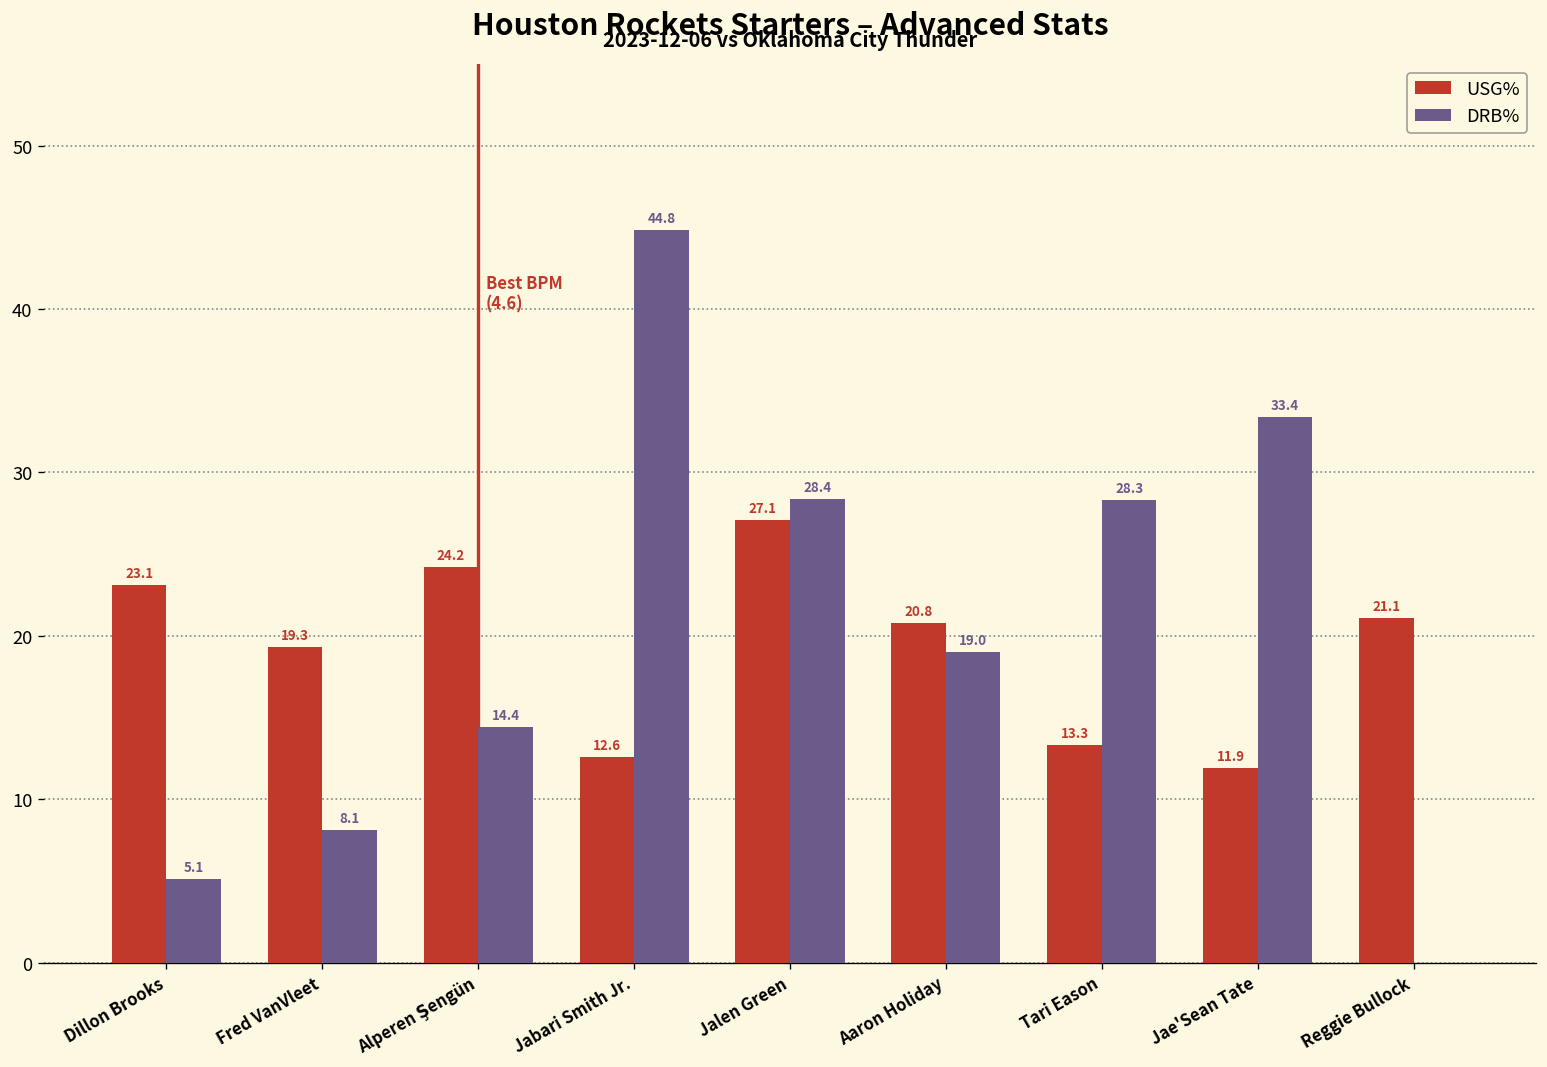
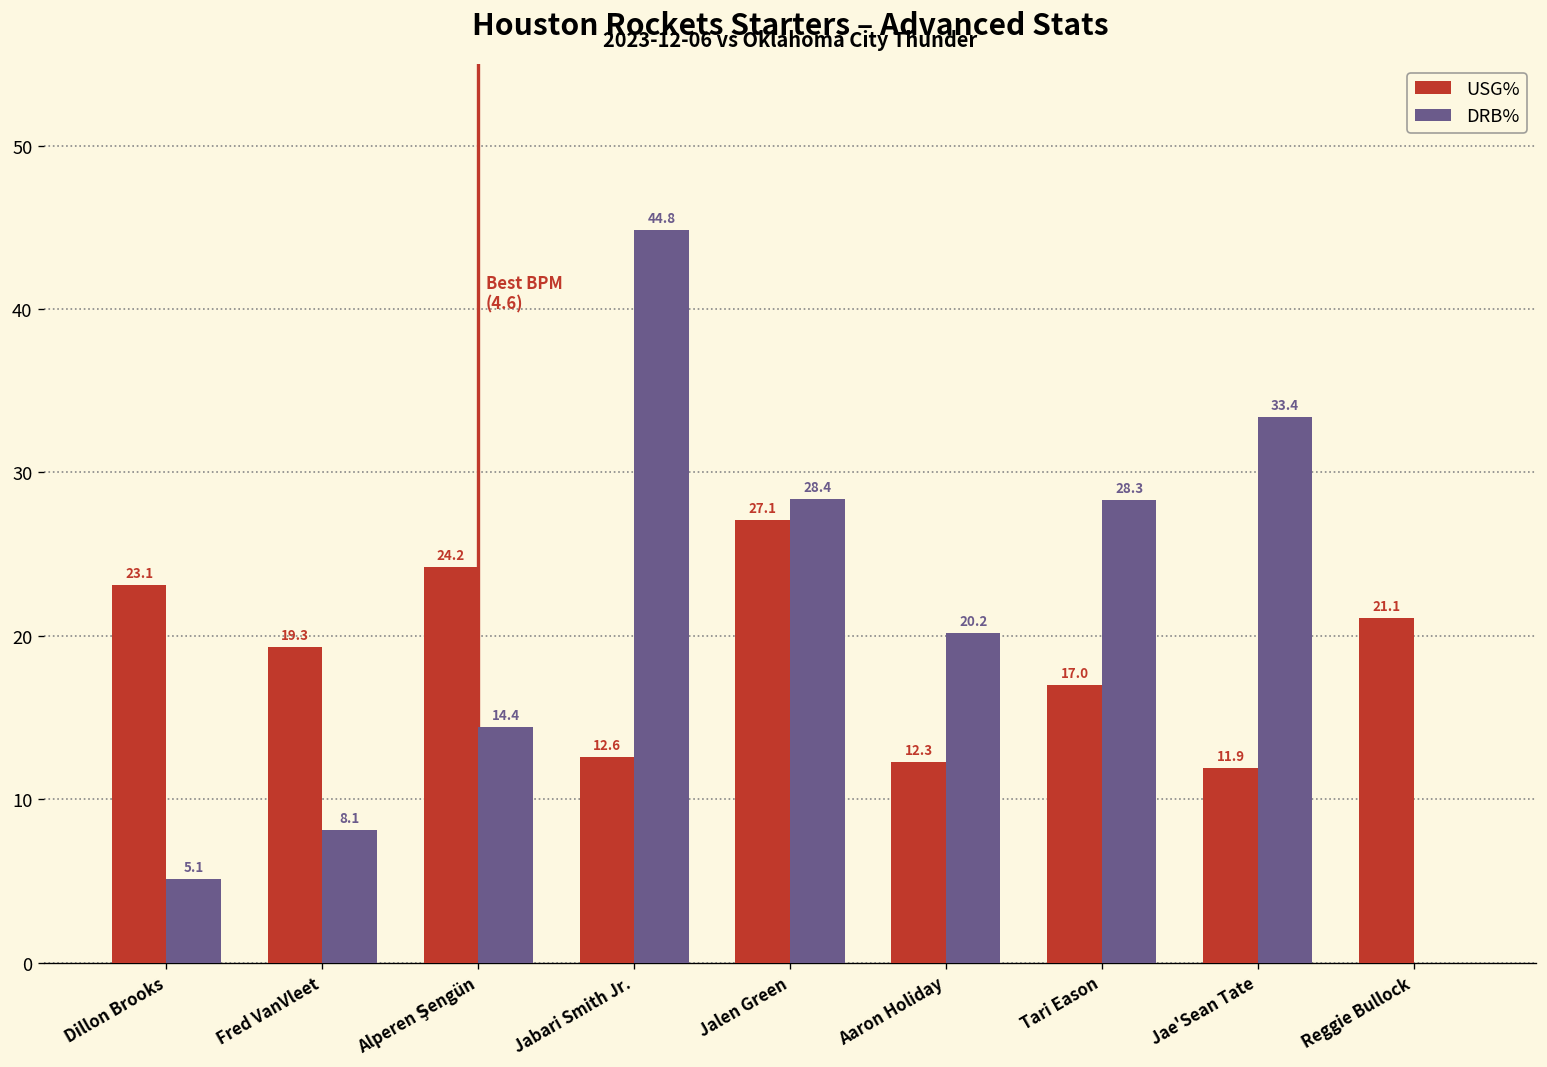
  {
    "USG%": {
      "Dillon Brooks": 23.1,
      "Fred VanVleet": 19.3,
      "Alperen Şengün": 24.2,
      "Jabari Smith Jr.": 12.6,
      "Jalen Green": 27.1,
-     "Aaron Holiday": 20.8,
-     "Tari Eason": 13.3,
+     "Aaron Holiday": 12.3,
+     "Tari Eason": 17.0,
      "Jae'Sean Tate": 11.9,
      "Reggie Bullock": 21.1
    },
    "DRB%": {
      "Dillon Brooks": 5.1,
      "Fred VanVleet": 8.1,
      "Alperen Şengün": 14.4,
      "Jabari Smith Jr.": 44.8,
      "Jalen Green": 28.4,
-     "Aaron Holiday": 19.0,
+     "Aaron Holiday": 20.2,
      "Tari Eason": 28.3,
      "Jae'Sean Tate": 33.4
    }
  }
